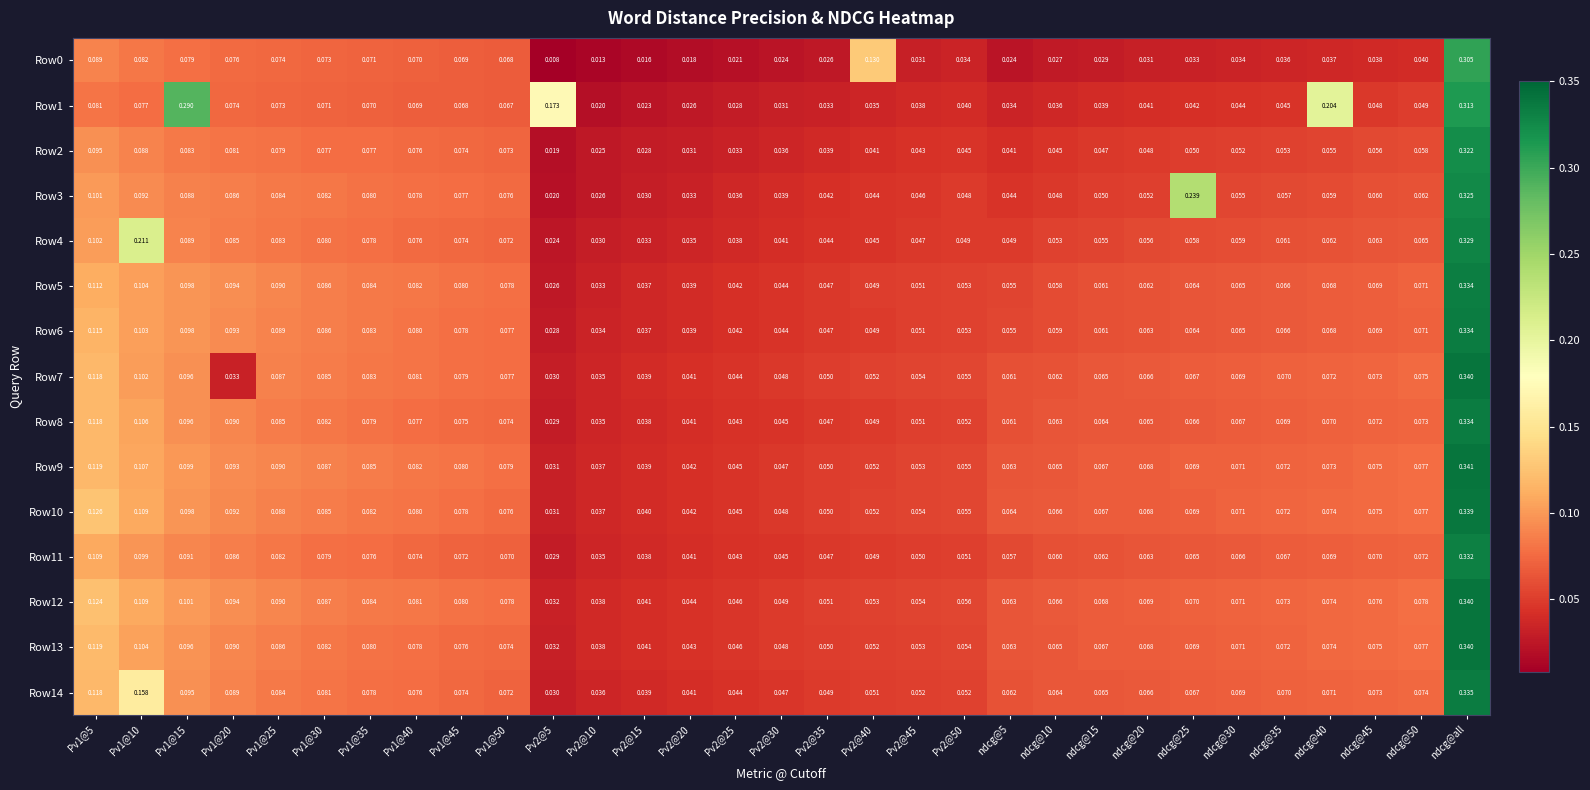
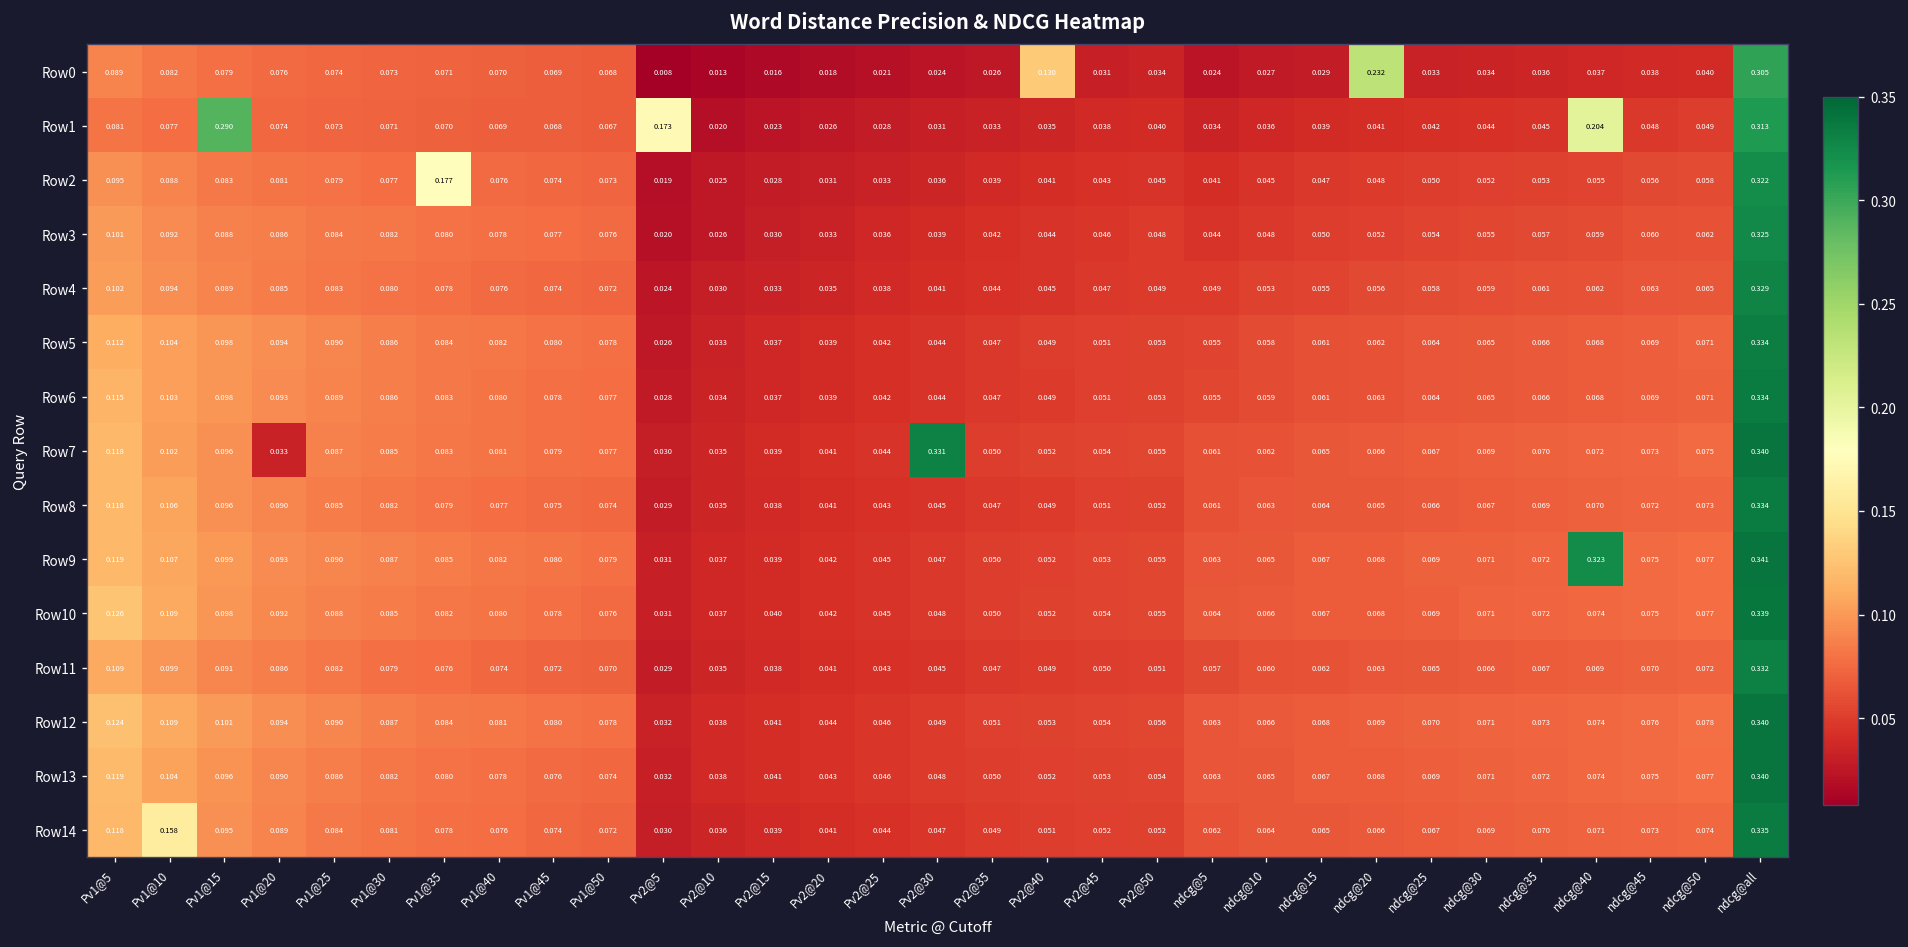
  {
    "Row0": {
      "Pv1@5": 0.089,
      "Pv1@10": 0.082,
      "Pv1@15": 0.079,
      "Pv1@20": 0.076,
      "Pv1@25": 0.074,
      "Pv1@30": 0.073,
      "Pv1@35": 0.071,
      "Pv1@40": 0.070,
      "Pv1@45": 0.069,
      "Pv1@50": 0.068,
      "Pv2@5": 0.008,
      "Pv2@10": 0.013,
      "Pv2@15": 0.016,
      "Pv2@20": 0.018,
      "Pv2@25": 0.021,
      "Pv2@30": 0.024,
      "Pv2@35": 0.026,
      "Pv2@40": 0.130,
      "Pv2@45": 0.031,
      "Pv2@50": 0.034,
      "ndcg@5": 0.024,
      "ndcg@10": 0.027,
      "ndcg@15": 0.029,
-     "ndcg@20": 0.031,
+     "ndcg@20": 0.232,
      "ndcg@25": 0.033,
      "ndcg@30": 0.034,
      "ndcg@35": 0.036,
      "ndcg@40": 0.037,
      "ndcg@45": 0.038,
      "ndcg@50": 0.040,
      "ndcg@all": 0.305
    },
    "Row2": {
      "Pv1@5": 0.095,
      "Pv1@10": 0.088,
      "Pv1@15": 0.083,
      "Pv1@20": 0.081,
      "Pv1@25": 0.079,
      "Pv1@30": 0.077,
-     "Pv1@35": 0.077,
+     "Pv1@35": 0.177,
      "Pv1@40": 0.076,
      "Pv1@45": 0.074,
      "Pv1@50": 0.073,
      "Pv2@5": 0.019,
      "Pv2@10": 0.025,
      "Pv2@15": 0.028,
      "Pv2@20": 0.031,
      "Pv2@25": 0.033,
      "Pv2@30": 0.036,
      "Pv2@35": 0.039,
      "Pv2@40": 0.041,
      "Pv2@45": 0.043,
      "Pv2@50": 0.045,
      "ndcg@5": 0.041,
      "ndcg@10": 0.045,
      "ndcg@15": 0.047,
      "ndcg@20": 0.048,
      "ndcg@25": 0.050,
      "ndcg@30": 0.052,
      "ndcg@35": 0.053,
      "ndcg@40": 0.055,
      "ndcg@45": 0.056,
      "ndcg@50": 0.058,
      "ndcg@all": 0.322
    },
    "Row3": {
      "Pv1@5": 0.101,
      "Pv1@10": 0.092,
      "Pv1@15": 0.088,
      "Pv1@20": 0.086,
      "Pv1@25": 0.084,
      "Pv1@30": 0.082,
      "Pv1@35": 0.080,
      "Pv1@40": 0.078,
      "Pv1@45": 0.077,
      "Pv1@50": 0.076,
      "Pv2@5": 0.020,
      "Pv2@10": 0.026,
      "Pv2@15": 0.030,
      "Pv2@20": 0.033,
      "Pv2@25": 0.036,
      "Pv2@30": 0.039,
      "Pv2@35": 0.042,
      "Pv2@40": 0.044,
      "Pv2@45": 0.046,
      "Pv2@50": 0.048,
      "ndcg@5": 0.044,
      "ndcg@10": 0.048,
      "ndcg@15": 0.050,
      "ndcg@20": 0.052,
-     "ndcg@25": 0.239,
+     "ndcg@25": 0.054,
      "ndcg@30": 0.055,
      "ndcg@35": 0.057,
      "ndcg@40": 0.059,
      "ndcg@45": 0.060,
      "ndcg@50": 0.062,
      "ndcg@all": 0.325
    },
    "Row4": {
      "Pv1@5": 0.102,
-     "Pv1@10": 0.211,
+     "Pv1@10": 0.094,
      "Pv1@15": 0.089,
      "Pv1@20": 0.085,
      "Pv1@25": 0.083,
      "Pv1@30": 0.080,
      "Pv1@35": 0.078,
      "Pv1@40": 0.076,
      "Pv1@45": 0.074,
      "Pv1@50": 0.072,
      "Pv2@5": 0.024,
      "Pv2@10": 0.030,
      "Pv2@15": 0.033,
      "Pv2@20": 0.035,
      "Pv2@25": 0.038,
      "Pv2@30": 0.041,
      "Pv2@35": 0.044,
      "Pv2@40": 0.045,
      "Pv2@45": 0.047,
      "Pv2@50": 0.049,
      "ndcg@5": 0.049,
      "ndcg@10": 0.053,
      "ndcg@15": 0.055,
      "ndcg@20": 0.056,
      "ndcg@25": 0.058,
      "ndcg@30": 0.059,
      "ndcg@35": 0.061,
      "ndcg@40": 0.062,
      "ndcg@45": 0.063,
      "ndcg@50": 0.065,
      "ndcg@all": 0.329
    },
    "Row7": {
      "Pv1@5": 0.118,
      "Pv1@10": 0.102,
      "Pv1@15": 0.096,
      "Pv1@20": 0.033,
      "Pv1@25": 0.087,
      "Pv1@30": 0.085,
      "Pv1@35": 0.083,
      "Pv1@40": 0.081,
      "Pv1@45": 0.079,
      "Pv1@50": 0.077,
      "Pv2@5": 0.030,
      "Pv2@10": 0.035,
      "Pv2@15": 0.039,
      "Pv2@20": 0.041,
      "Pv2@25": 0.044,
-     "Pv2@30": 0.048,
+     "Pv2@30": 0.331,
      "Pv2@35": 0.050,
      "Pv2@40": 0.052,
      "Pv2@45": 0.054,
      "Pv2@50": 0.055,
      "ndcg@5": 0.061,
      "ndcg@10": 0.062,
      "ndcg@15": 0.065,
      "ndcg@20": 0.066,
      "ndcg@25": 0.067,
      "ndcg@30": 0.069,
      "ndcg@35": 0.070,
      "ndcg@40": 0.072,
      "ndcg@45": 0.073,
      "ndcg@50": 0.075,
      "ndcg@all": 0.340
    },
    "Row9": {
      "Pv1@5": 0.119,
      "Pv1@10": 0.107,
      "Pv1@15": 0.099,
      "Pv1@20": 0.093,
      "Pv1@25": 0.090,
      "Pv1@30": 0.087,
      "Pv1@35": 0.085,
      "Pv1@40": 0.082,
      "Pv1@45": 0.080,
      "Pv1@50": 0.079,
      "Pv2@5": 0.031,
      "Pv2@10": 0.037,
      "Pv2@15": 0.039,
      "Pv2@20": 0.042,
      "Pv2@25": 0.045,
      "Pv2@30": 0.047,
      "Pv2@35": 0.050,
      "Pv2@40": 0.052,
      "Pv2@45": 0.053,
      "Pv2@50": 0.055,
      "ndcg@5": 0.063,
      "ndcg@10": 0.065,
      "ndcg@15": 0.067,
      "ndcg@20": 0.068,
      "ndcg@25": 0.069,
      "ndcg@30": 0.071,
      "ndcg@35": 0.072,
-     "ndcg@40": 0.073,
+     "ndcg@40": 0.323,
      "ndcg@45": 0.075,
      "ndcg@50": 0.077,
      "ndcg@all": 0.341
    }
  }
